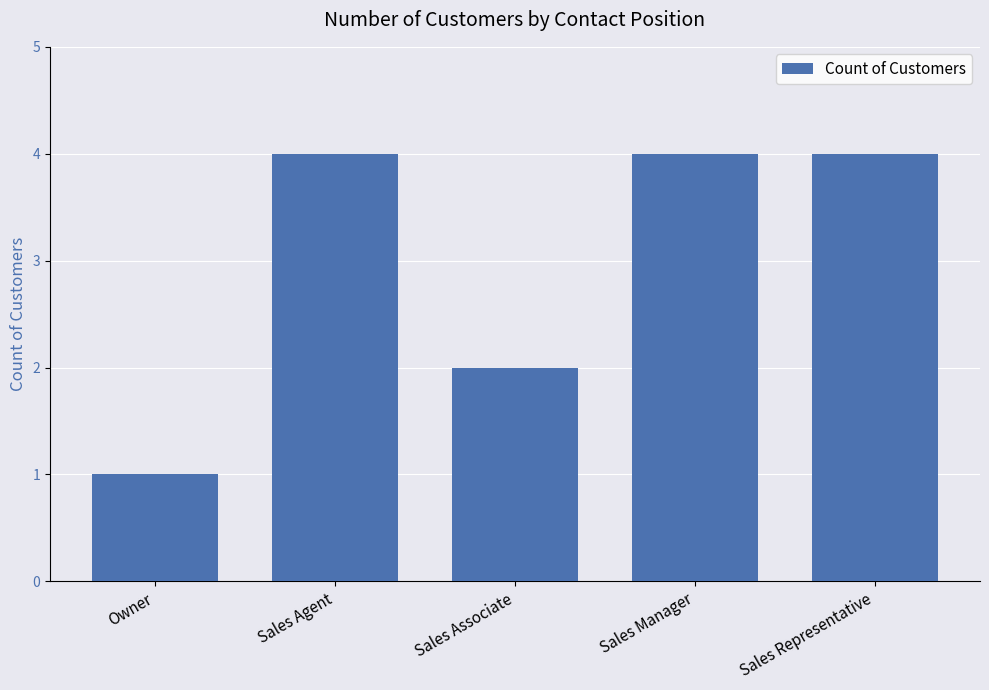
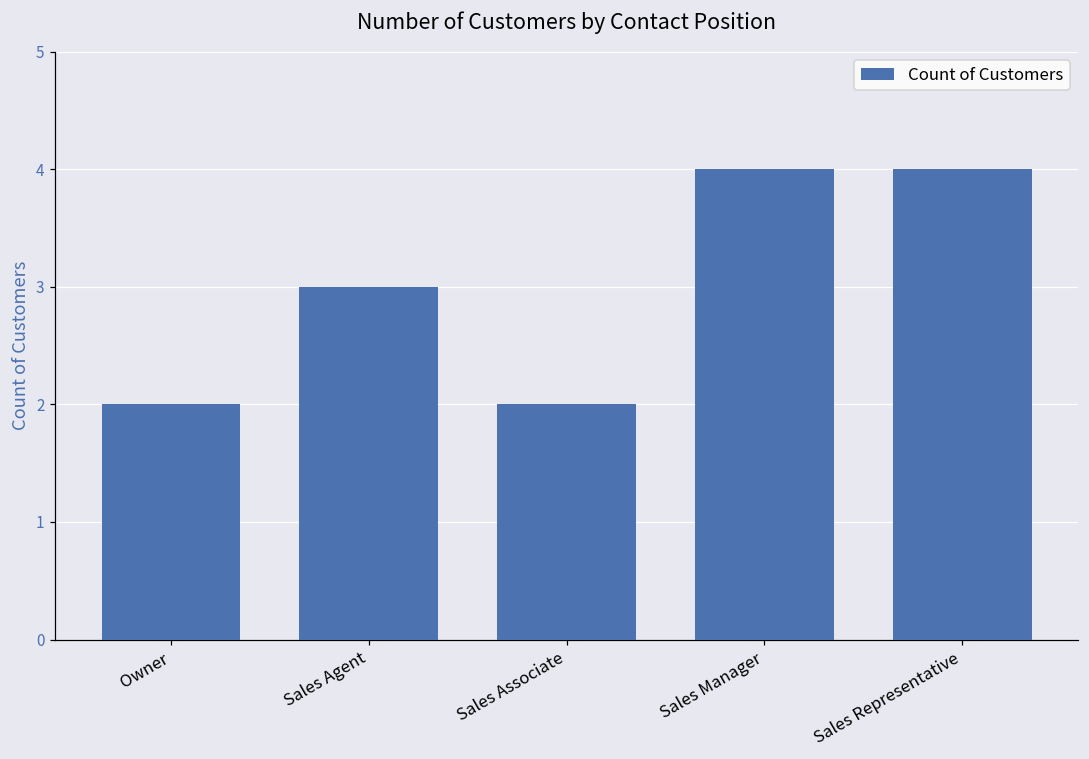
  {
-   "Owner": 1,
-   "Sales Agent": 4,
+   "Owner": 2,
+   "Sales Agent": 3,
    "Sales Associate": 2,
    "Sales Manager": 4,
    "Sales Representative": 4
  }
